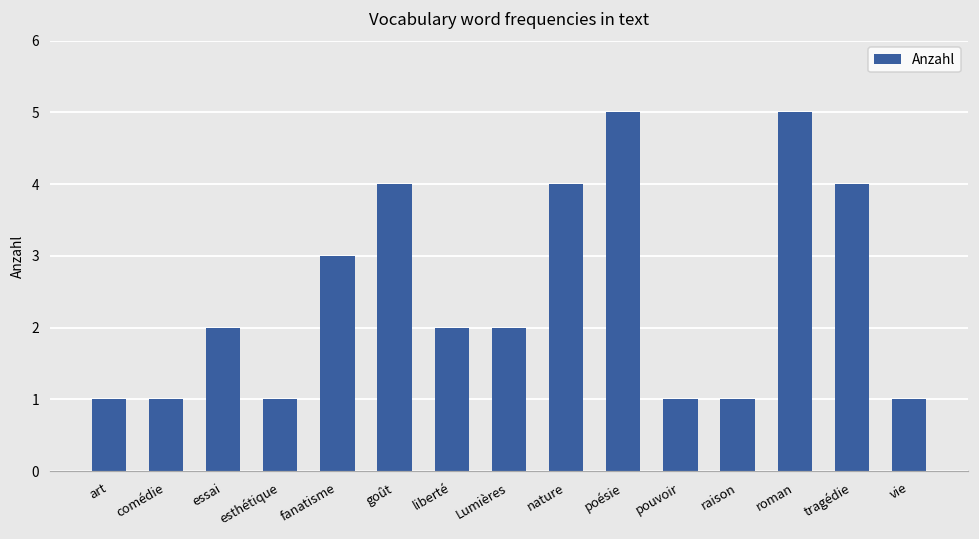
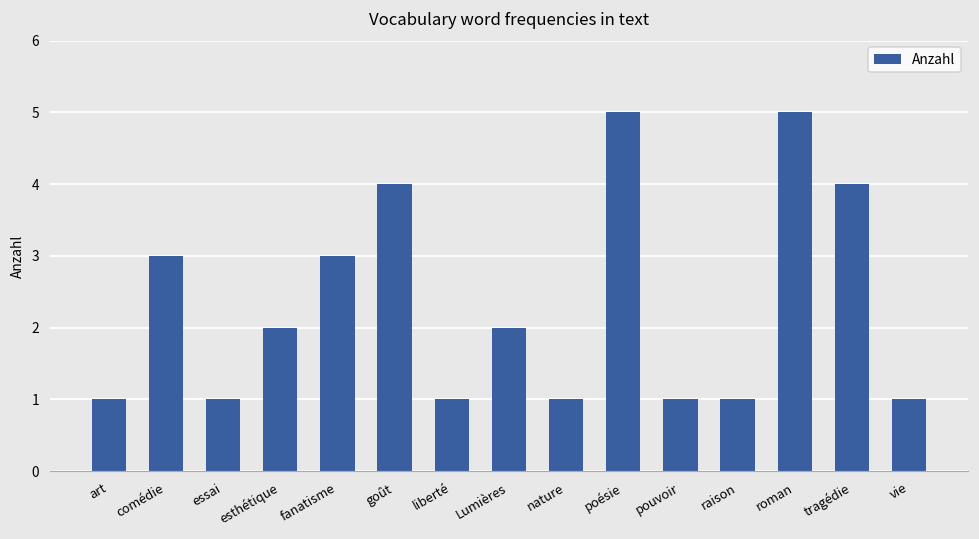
  {
    "art": 1,
-   "comédie": 1,
-   "essai": 2,
-   "esthétique": 1,
+   "comédie": 3,
+   "essai": 1,
+   "esthétique": 2,
    "fanatisme": 3,
    "goût": 4,
-   "liberté": 2,
+   "liberté": 1,
    "Lumières": 2,
-   "nature": 4,
+   "nature": 1,
    "poésie": 5,
    "pouvoir": 1,
    "raison": 1,
    "roman": 5,
    "tragédie": 4,
    "vie": 1
  }
